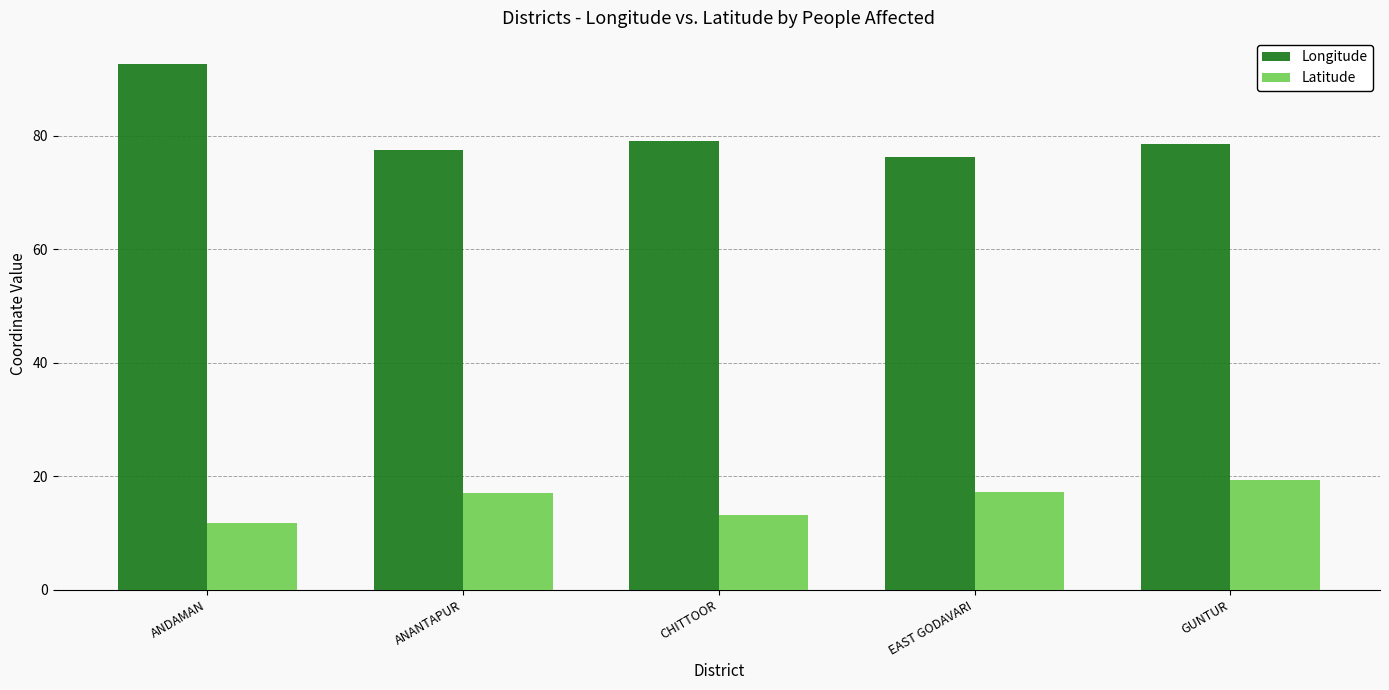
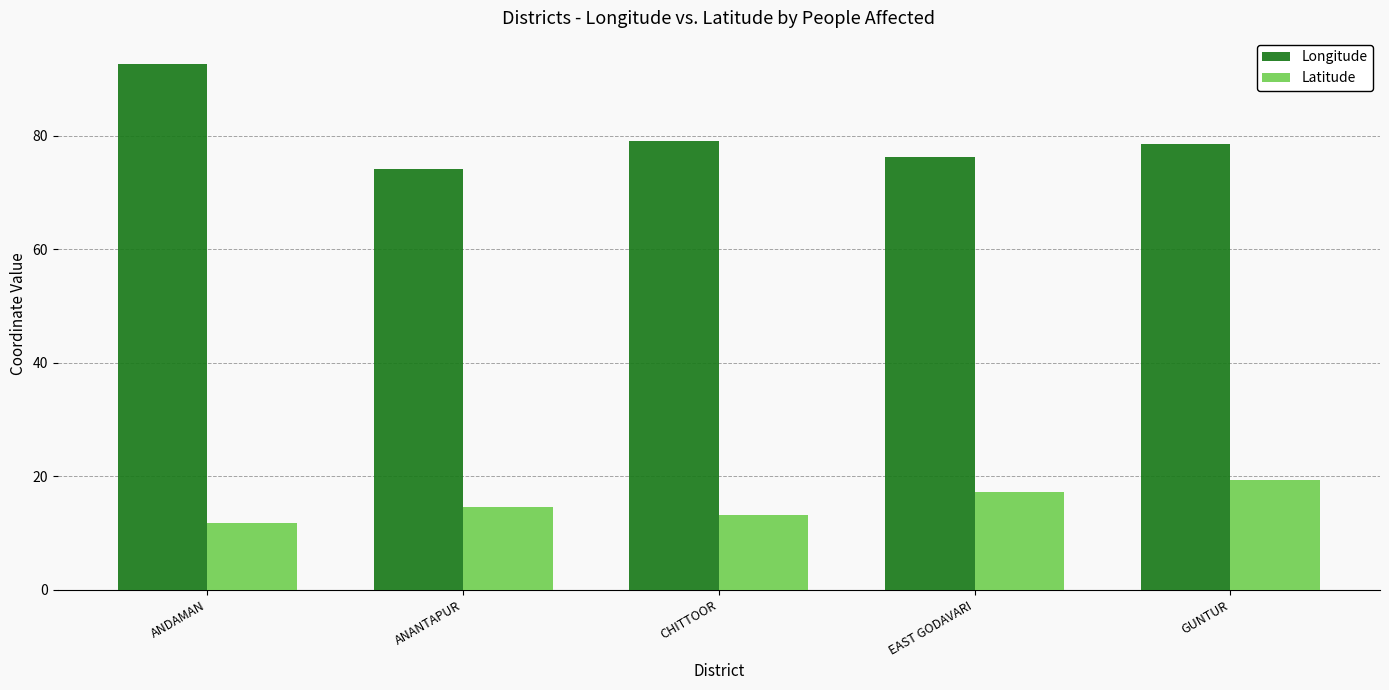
  {
    "Longitude": {
      "ANDAMAN": 93,
-     "ANANTAPUR": 78,
+     "ANANTAPUR": 74,
      "CHITTOOR": 79,
      "EAST GODAVARI": 76,
      "GUNTUR": 79
    },
    "Latitude": {
      "ANDAMAN": 12,
-     "ANANTAPUR": 17,
+     "ANANTAPUR": 15,
      "CHITTOOR": 13,
      "EAST GODAVARI": 17,
      "GUNTUR": 19
    }
  }
